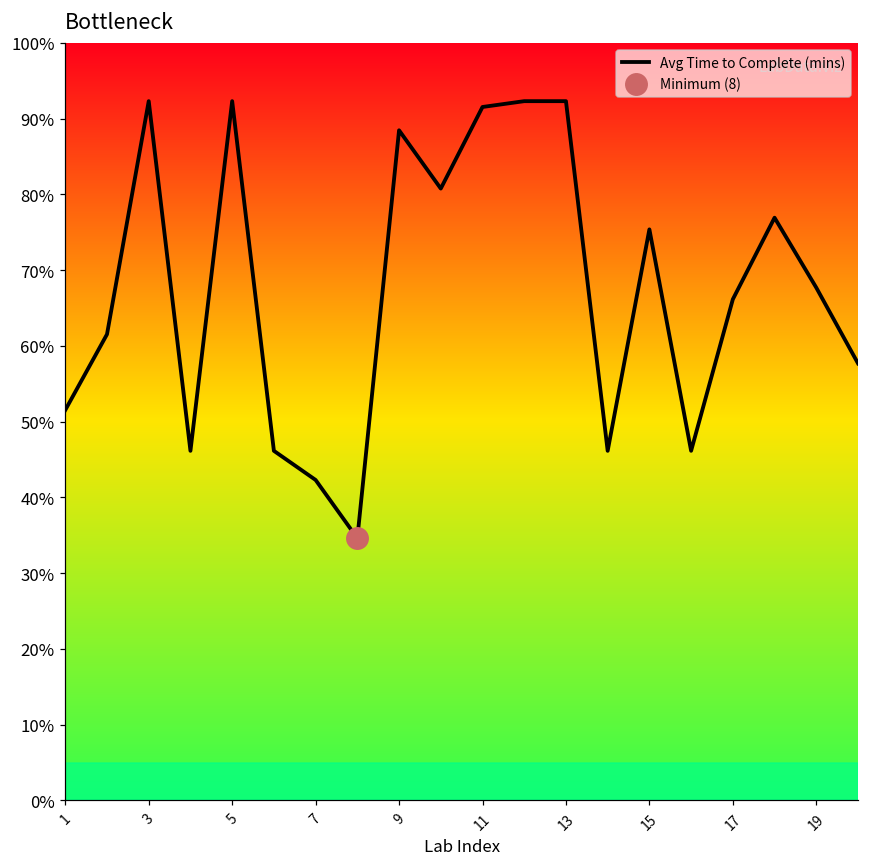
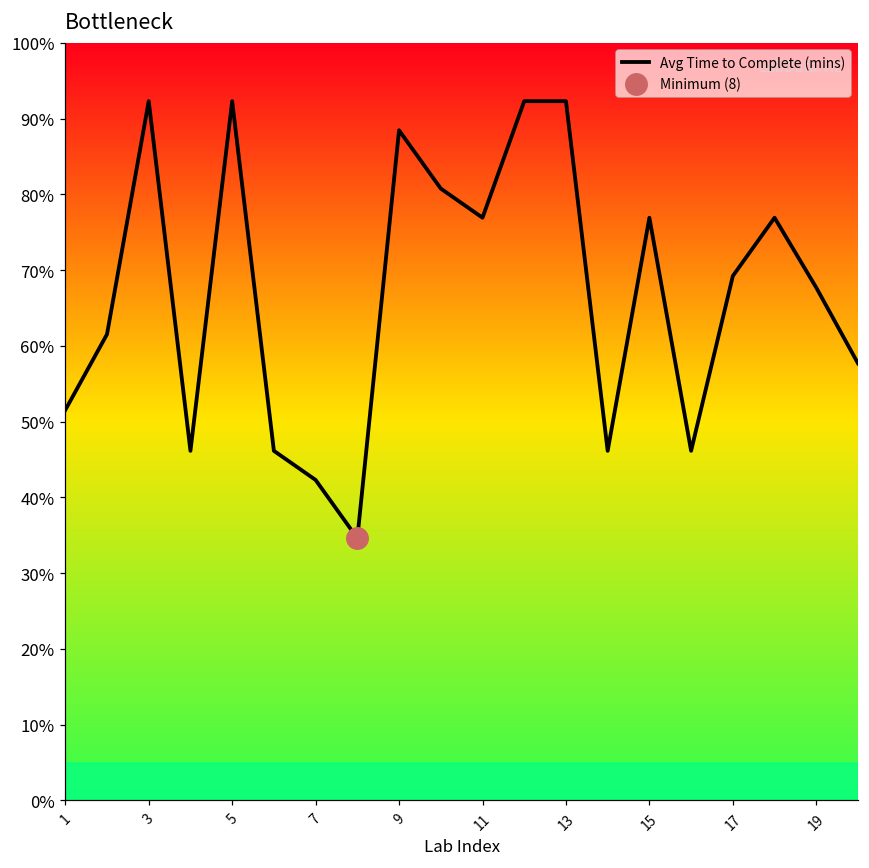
  {
    "Avg Time to Complete (mins)": {
      "1": "52%",
      "3": "92%",
      "5": "92%",
      "7": "42%",
      "9": "88%",
-     "11": "92%",
+     "11": "77%",
      "13": "92%",
-     "15": "75%",
-     "17": "66%",
+     "15": "77%",
+     "17": "69%",
      "19": "68%"
    }
  }
